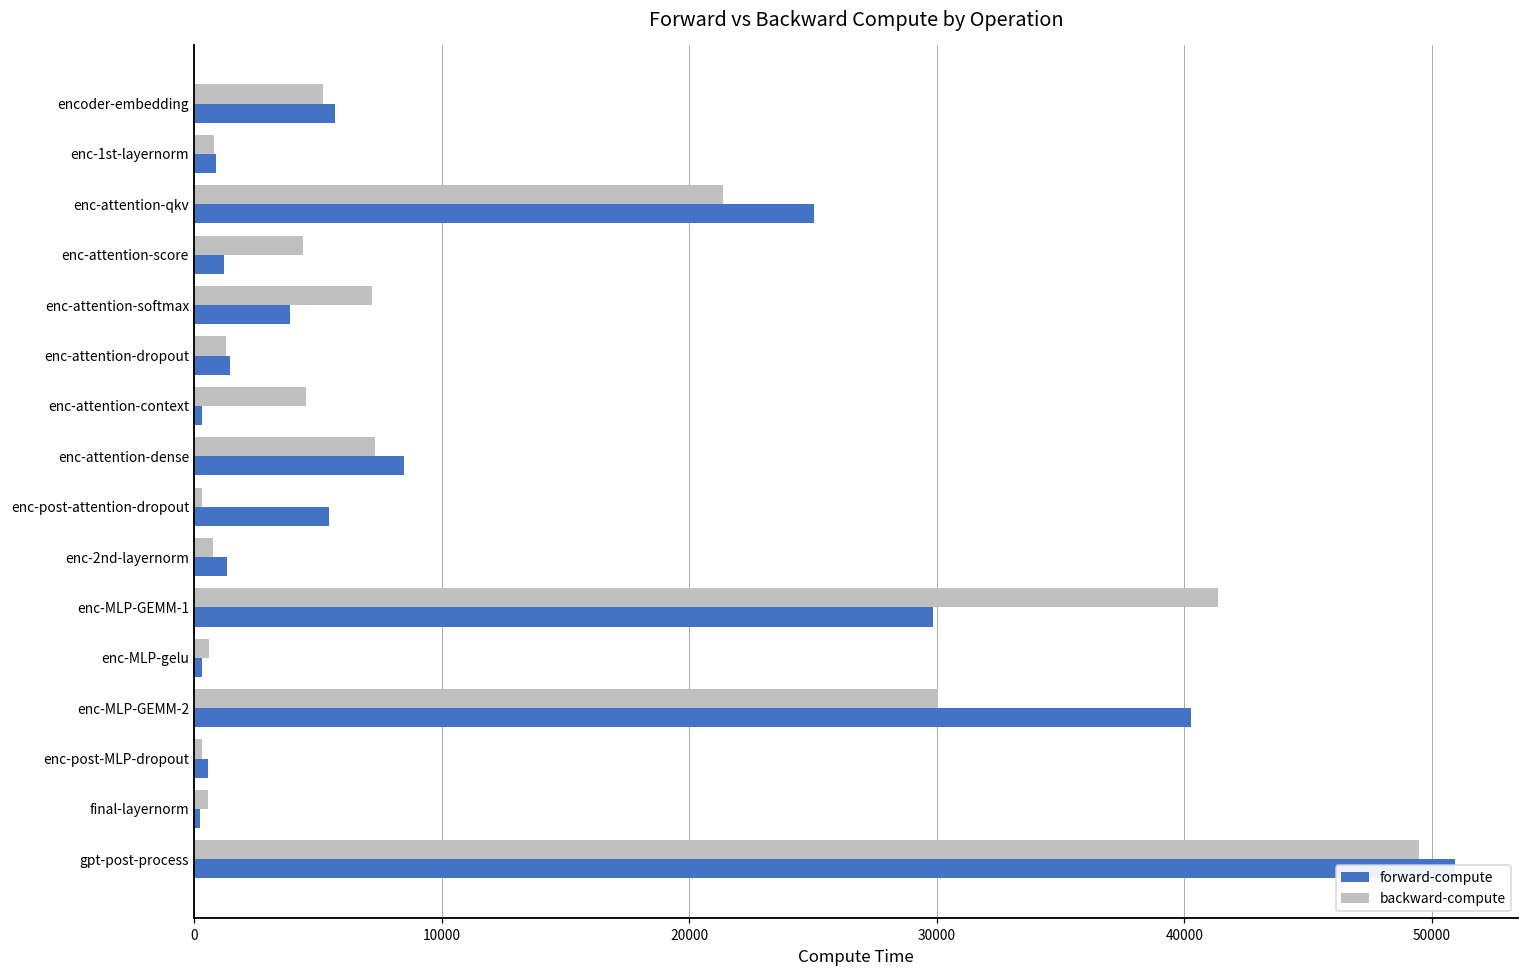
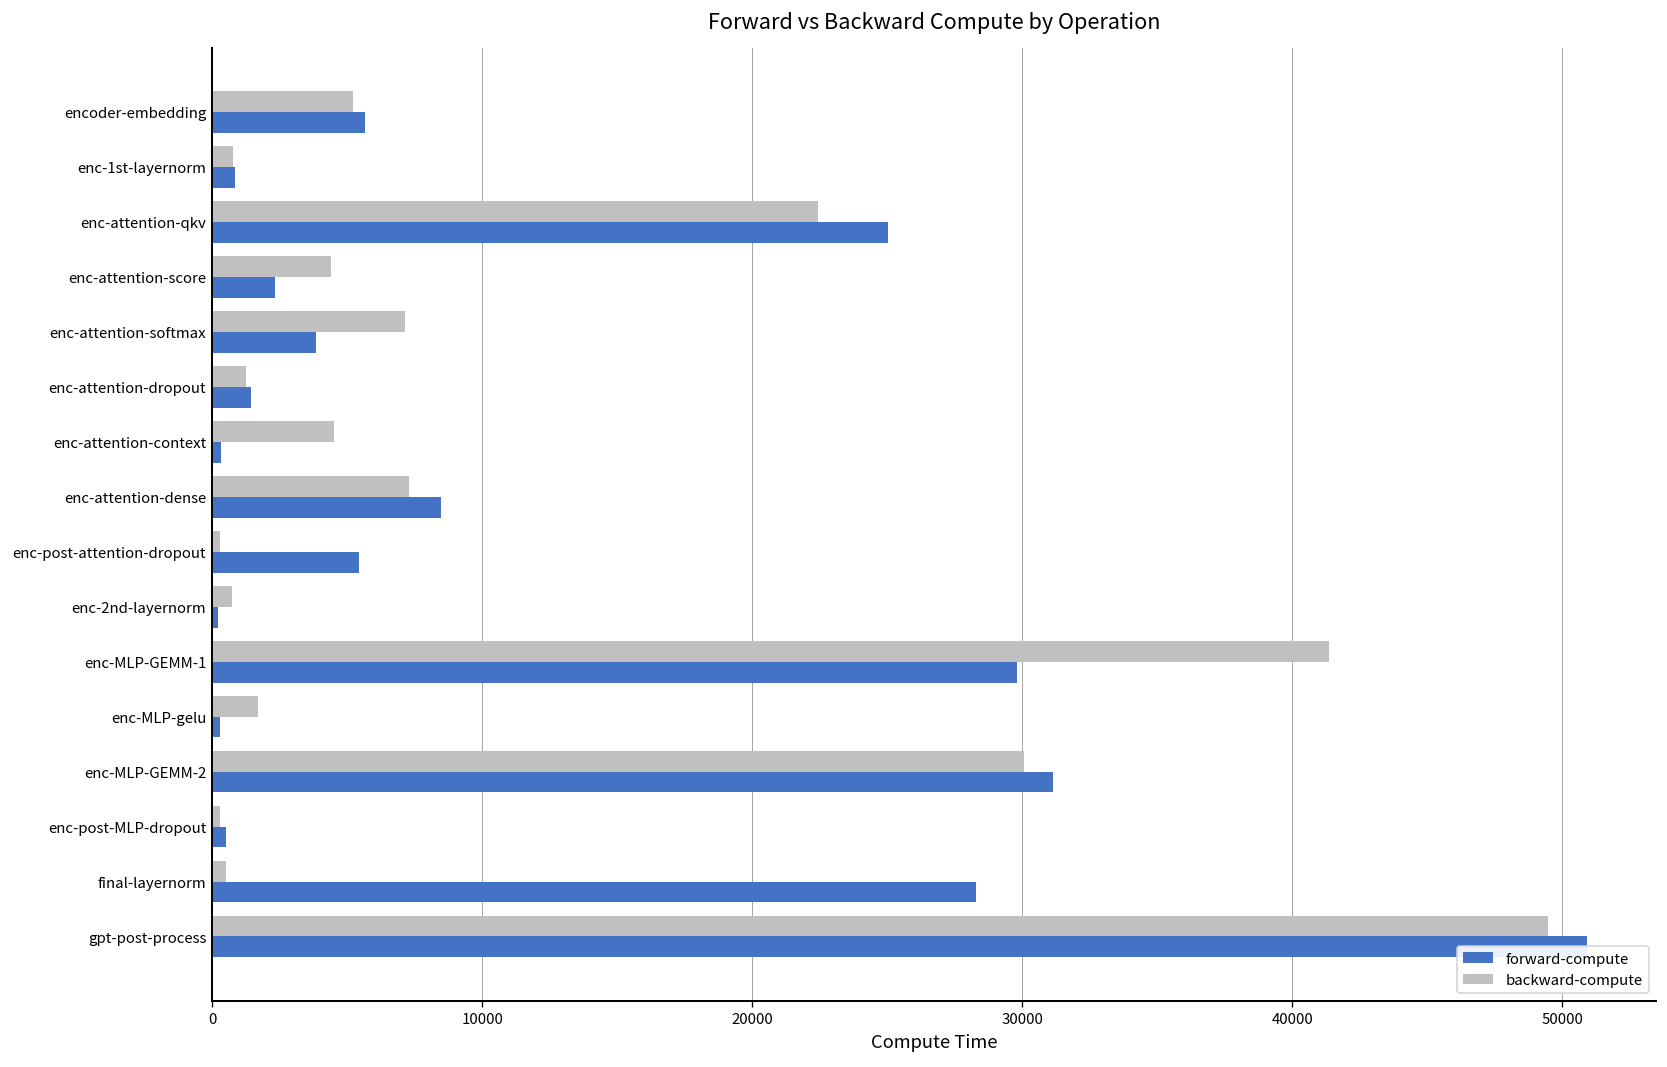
  {
    "forward-compute": {
      "encoder-embedding": 5700,
      "enc-1st-layernorm": 900,
      "enc-attention-qkv": 25000,
-     "enc-attention-score": 1200,
+     "enc-attention-score": 2300,
      "enc-attention-softmax": 3900,
      "enc-attention-dropout": 1400,
      "enc-attention-context": 300,
      "enc-attention-dense": 8500,
      "enc-post-attention-dropout": 5500,
-     "enc-2nd-layernorm": 1300,
+     "enc-2nd-layernorm": 200,
      "enc-MLP-GEMM-1": 29800,
      "enc-MLP-gelu": 300,
-     "enc-MLP-GEMM-2": 40300,
+     "enc-MLP-GEMM-2": 31100,
      "enc-post-MLP-dropout": 500,
-     "final-layernorm": 200
+     "final-layernorm": 28300
    },
    "backward-compute": {
      "encoder-embedding": 5200,
      "enc-1st-layernorm": 800,
-     "enc-attention-qkv": 21300,
+     "enc-attention-qkv": 22500,
      "enc-attention-score": 4400,
      "enc-attention-softmax": 7200,
      "enc-attention-dropout": 1300,
      "enc-attention-context": 4500,
      "enc-attention-dense": 7300,
      "enc-post-attention-dropout": 300,
      "enc-2nd-layernorm": 700,
      "enc-MLP-GEMM-1": 41400,
-     "enc-MLP-gelu": 600,
+     "enc-MLP-gelu": 1700,
      "enc-MLP-GEMM-2": 30100,
      "enc-post-MLP-dropout": 300,
      "final-layernorm": 500,
      "gpt-post-process": 49500
    }
  }
